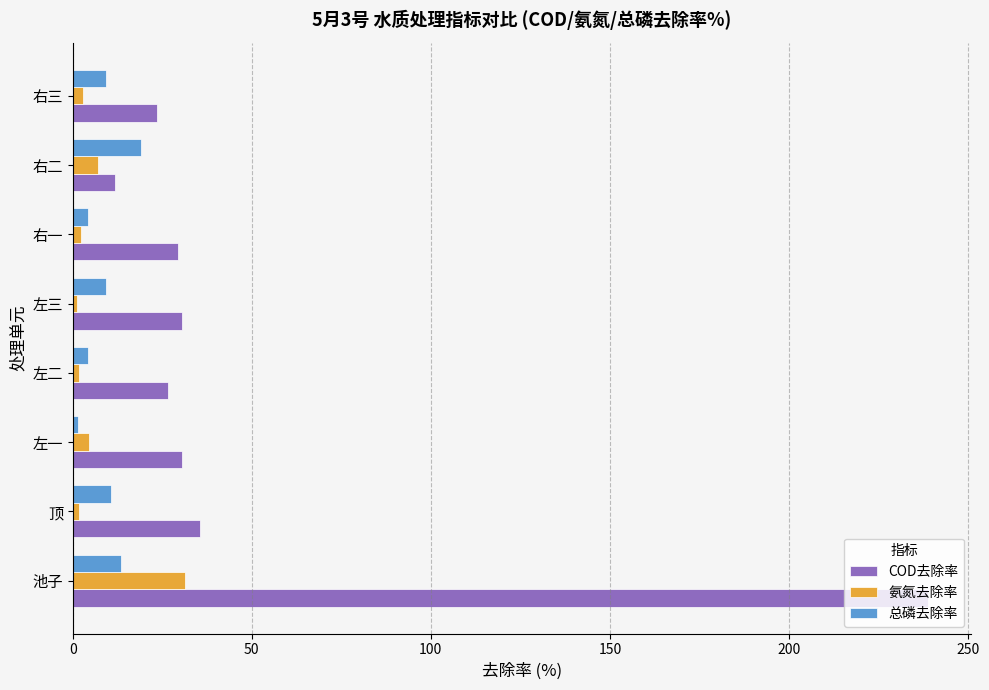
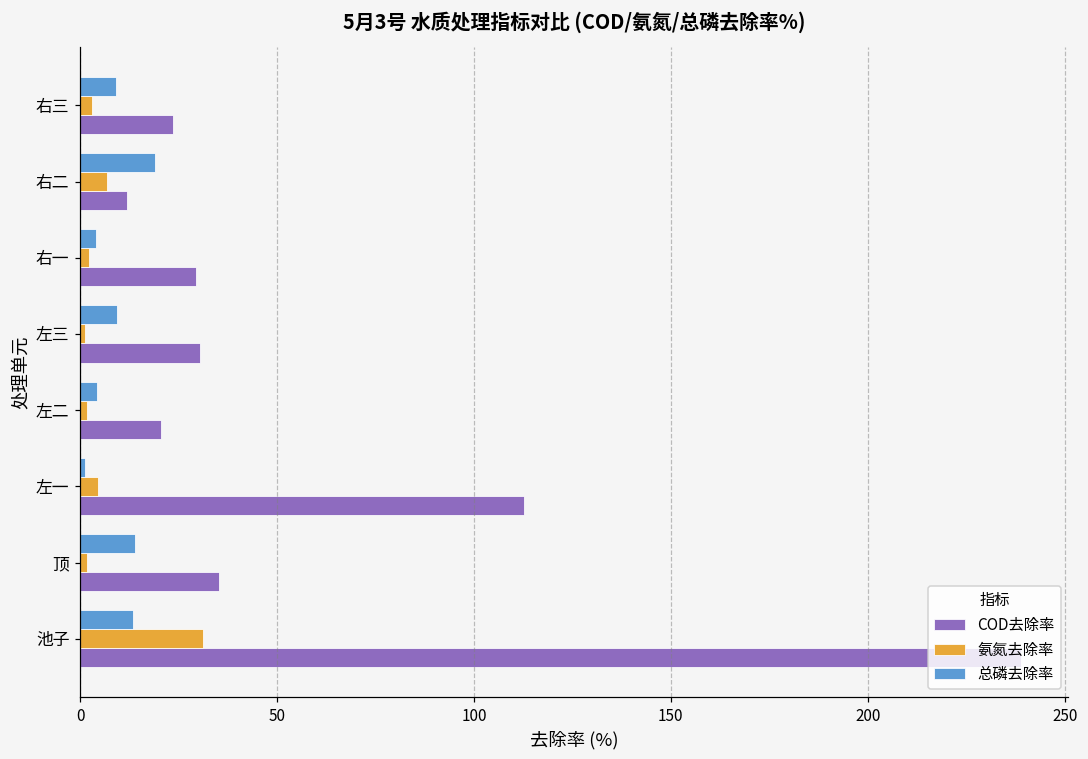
  {
    "COD去除率": {
      "右三": 24,
      "右二": 12,
      "右一": 29,
      "左三": 30,
-     "左二": 26,
-     "左一": 30,
+     "左二": 21,
+     "左一": 113,
      "顶": 35
    },
    "氨氮去除率": {
      "右三": 3,
      "右二": 7,
      "右一": 2,
      "左三": 1,
      "左二": 2,
      "左一": 5,
      "顶": 2,
      "池子": 31
    },
    "总磷去除率": {
      "右三": 9,
      "右二": 19,
      "右一": 4,
      "左三": 9,
      "左二": 4,
      "左一": 1,
-     "顶": 11,
+     "顶": 14,
      "池子": 13
    }
  }
